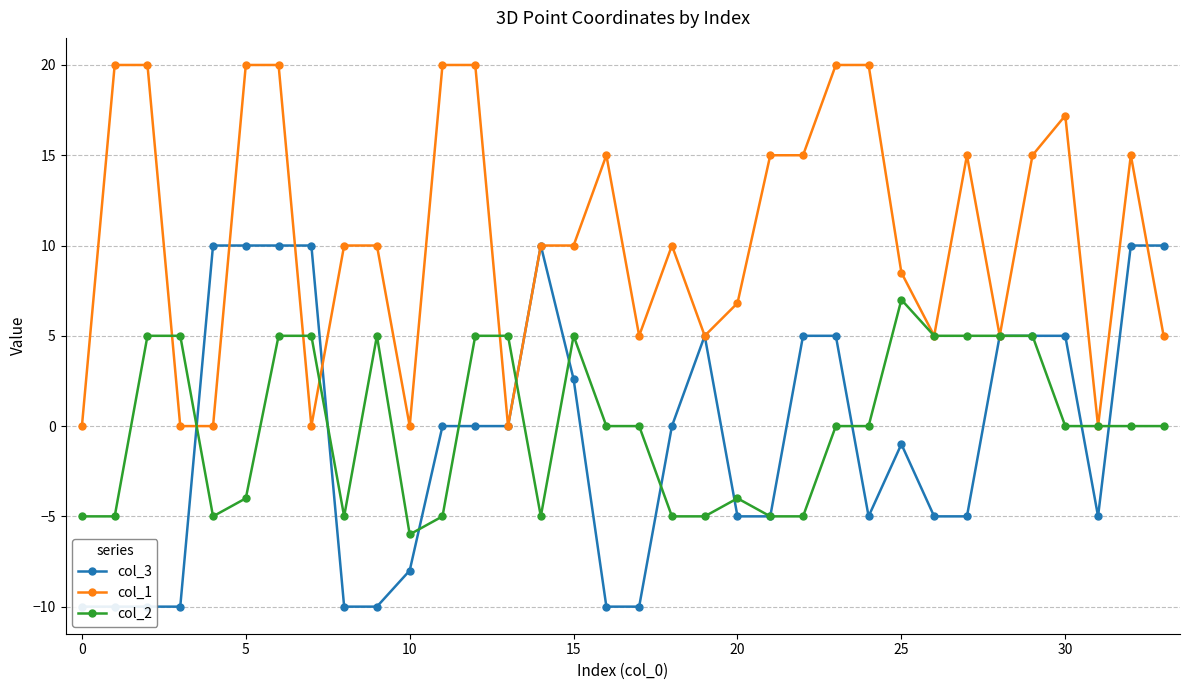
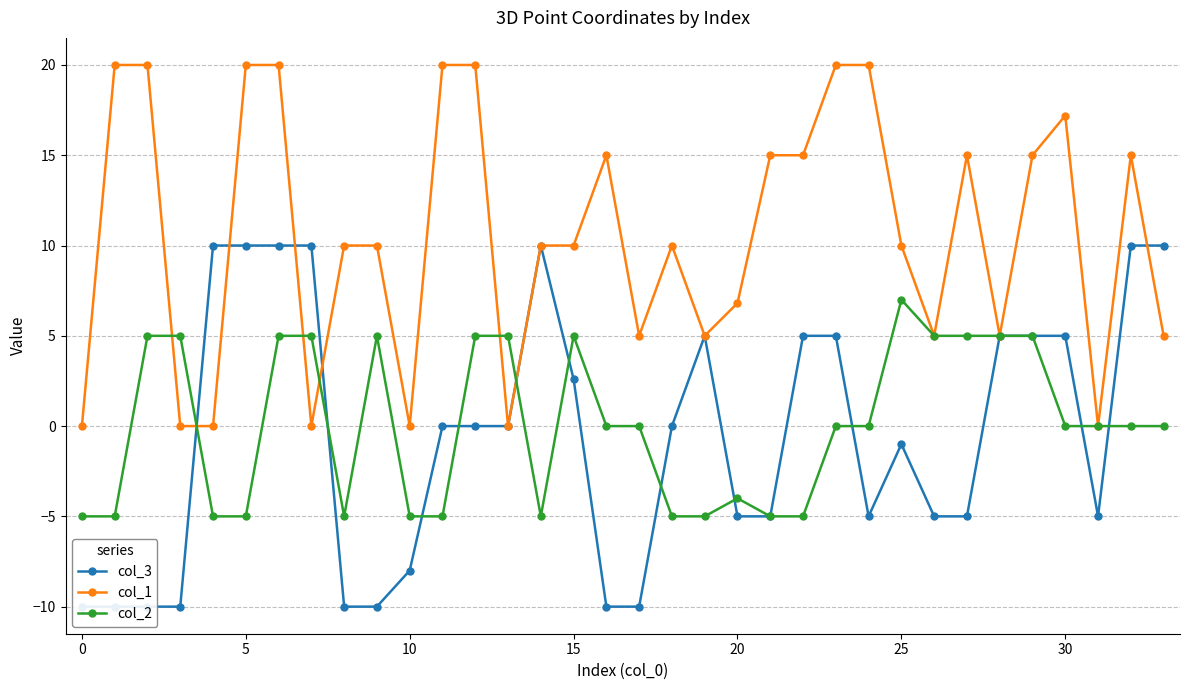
  {
    "col_3": {
      "5": 10.0,
      "10": -8.0,
      "15": 2.6,
      "20": -5.0,
      "25": -1.0,
      "30": 5.0
    },
    "col_1": {
      "0": 0.0,
      "5": 20.0,
      "10": 0.0,
      "15": 10.0,
      "20": 6.8,
-     "25": 8.5,
+     "25": 10.0,
      "30": 17.2
    },
    "col_2": {
      "0": -5,
-     "5": -4,
-     "10": -6,
+     "5": -5,
+     "10": -5,
      "15": 5,
      "20": -4,
      "25": 7,
      "30": 0
    }
  }
